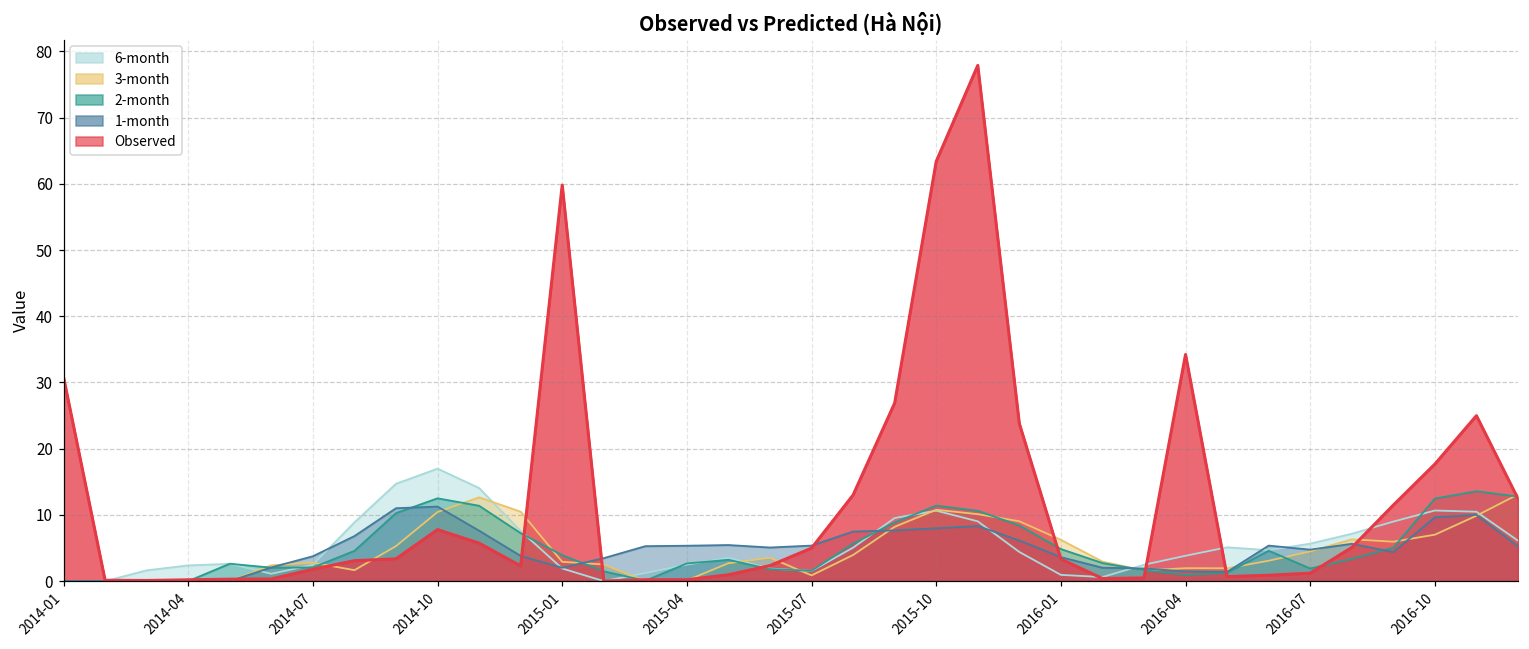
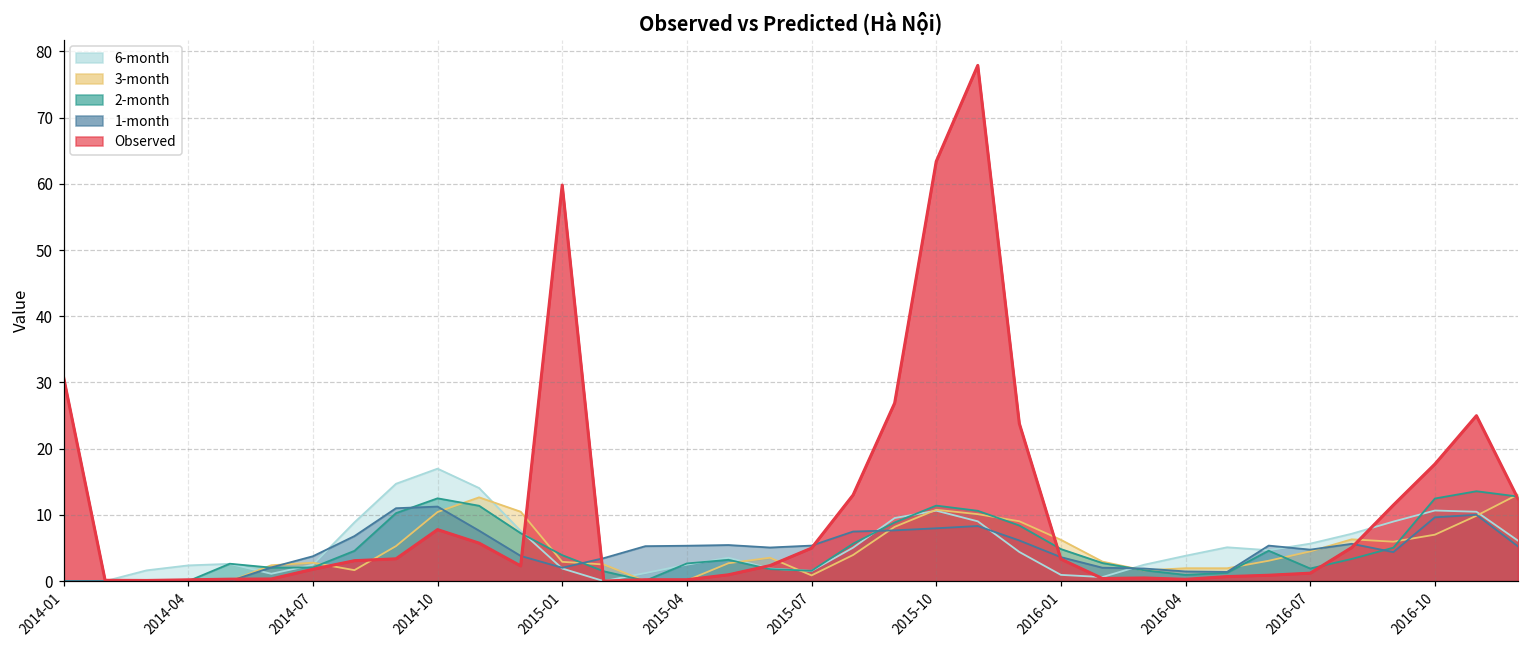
  {
    "6-month": {
      "2014-04": 2,
      "2014-10": 17,
      "2016-01": 1,
      "2016-04": 4,
      "2016-07": 6,
      "2016-10": 11
    },
    "3-month": {
      "2014-10": 10,
      "2015-01": 3,
      "2015-07": 1,
      "2016-01": 6,
      "2016-04": 2,
      "2016-10": 7
    },
    "Observed": {
      "2014-01": 31,
      "2014-10": 8,
      "2015-01": 60,
      "2015-10": 63,
-     "2016-04": 34,
+     "2016-04": 0,
      "2016-07": 1,
      "2016-10": 18
    }
  }
